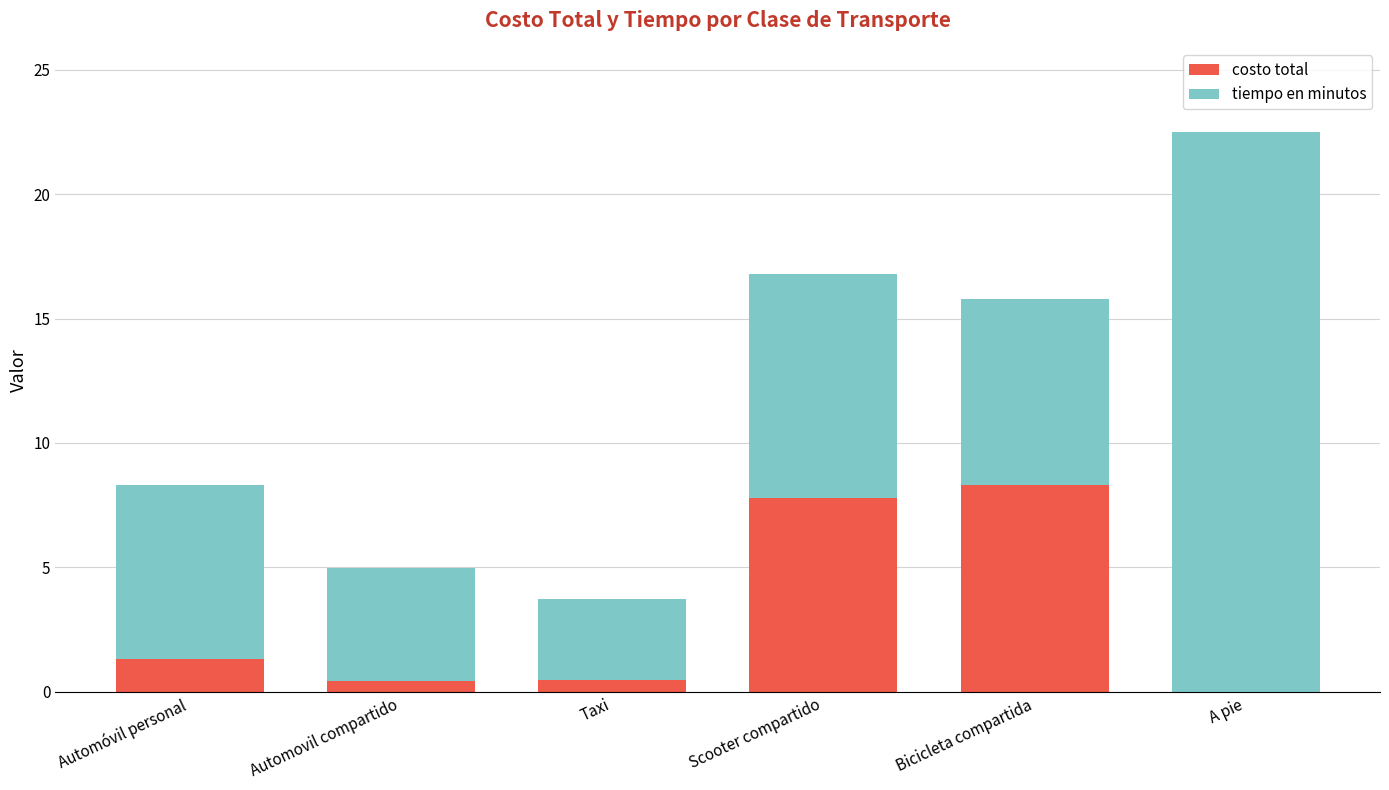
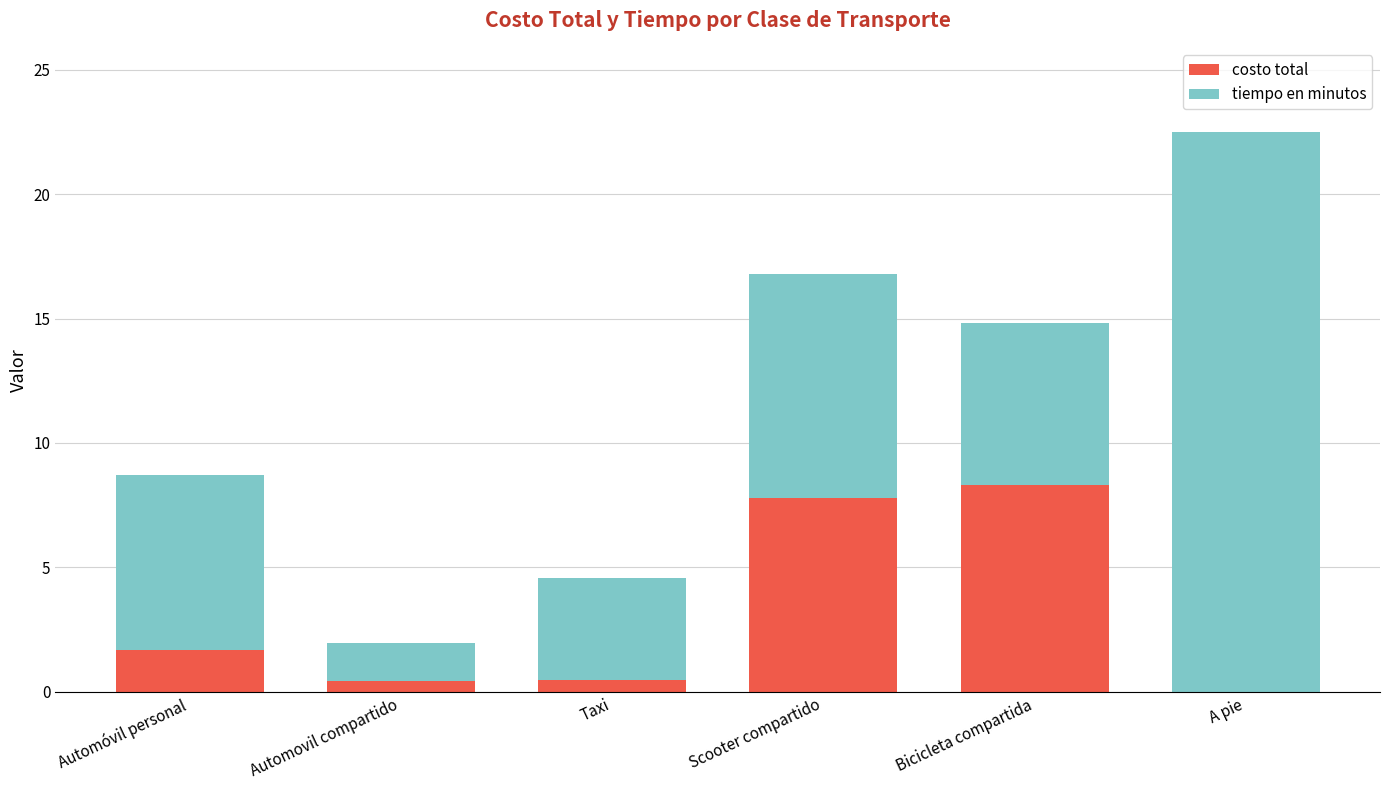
  {
    "costo total": {
-     "Automóvil personal": 1.3,
+     "Automóvil personal": 1.7,
      "Automovil compartido": 0.5,
      "Taxi": 0.5,
      "Scooter compartido": 7.8,
      "Bicicleta compartida": 8.3,
      "A pie": 0.0
    },
    "tiempo en minutos": {
      "Automóvil personal": 7.0,
-     "Automovil compartido": 4.5,
-     "Taxi": 3.3,
+     "Automovil compartido": 1.5,
+     "Taxi": 4.1,
      "Scooter compartido": 9.0,
-     "Bicicleta compartida": 7.5,
+     "Bicicleta compartida": 6.5,
      "A pie": 22.5
    }
  }
